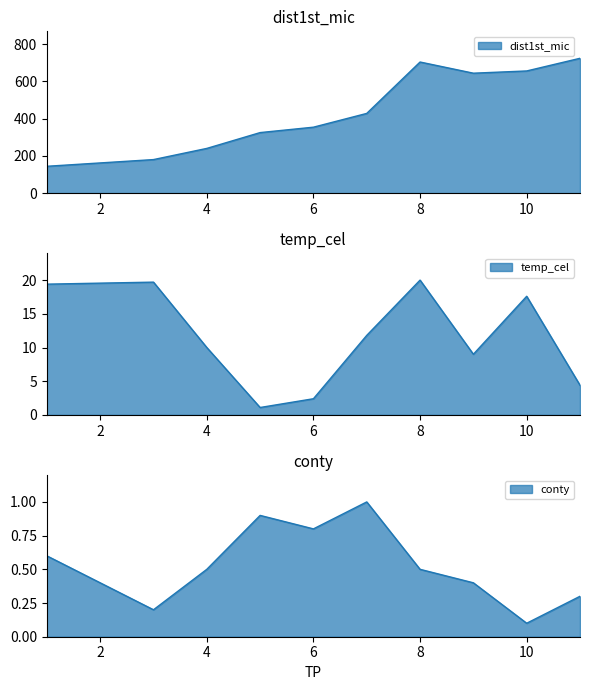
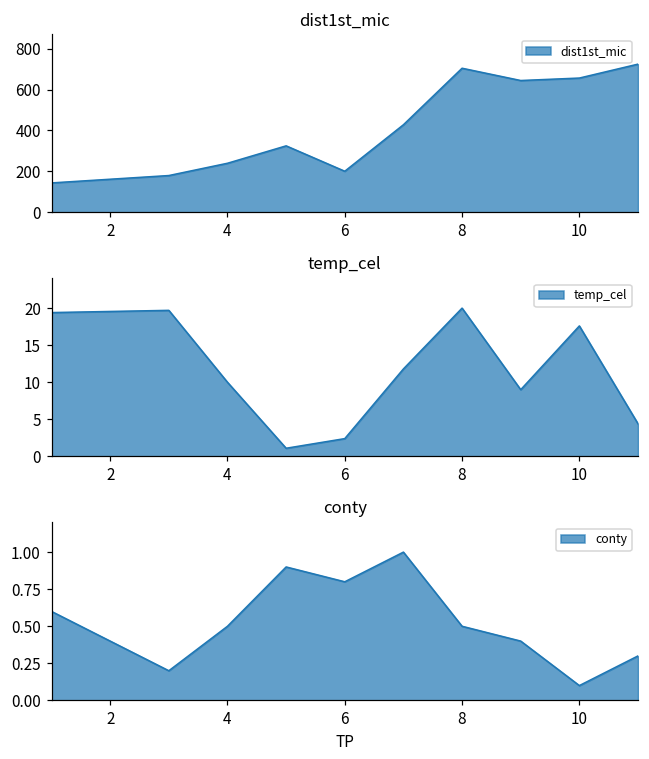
  {
    "dist1st_mic": {
      "4": 240,
-     "6": 350,
+     "6": 200,
      "8": 700,
      "10": 660
    },
    "temp_cel": {
      "4": 10,
      "6": 2,
      "8": 20,
      "10": 18
    },
    "conty": {
      "4": 0.50,
      "6": 0.80,
      "8": 0.50,
      "10": 0.10
    }
  }
